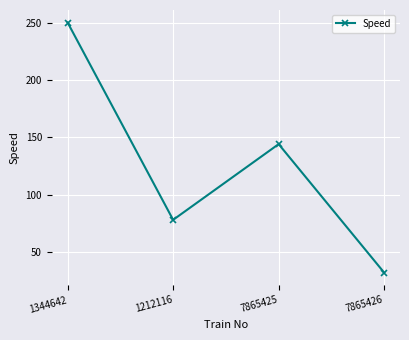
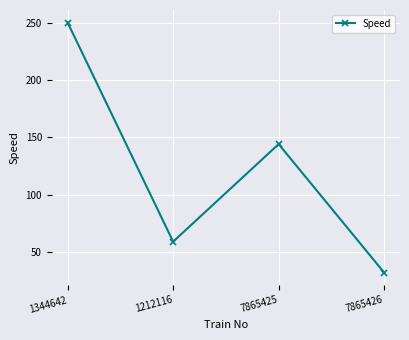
  {
    "1344642": 250,
-   "1212116": 78,
+   "1212116": 59,
    "7865425": 144,
    "7865426": 32
  }
